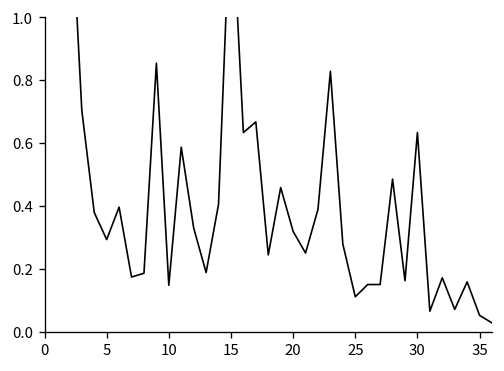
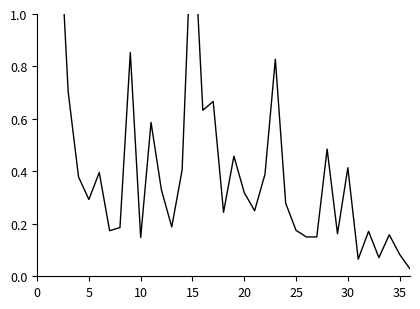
  {
    "5": 0.29,
    "10": 0.15,
    "20": 0.32,
-   "25": 0.11,
-   "30": 0.63,
-   "35": 0.05
+   "25": 0.18,
+   "30": 0.41,
+   "35": 0.08
  }
